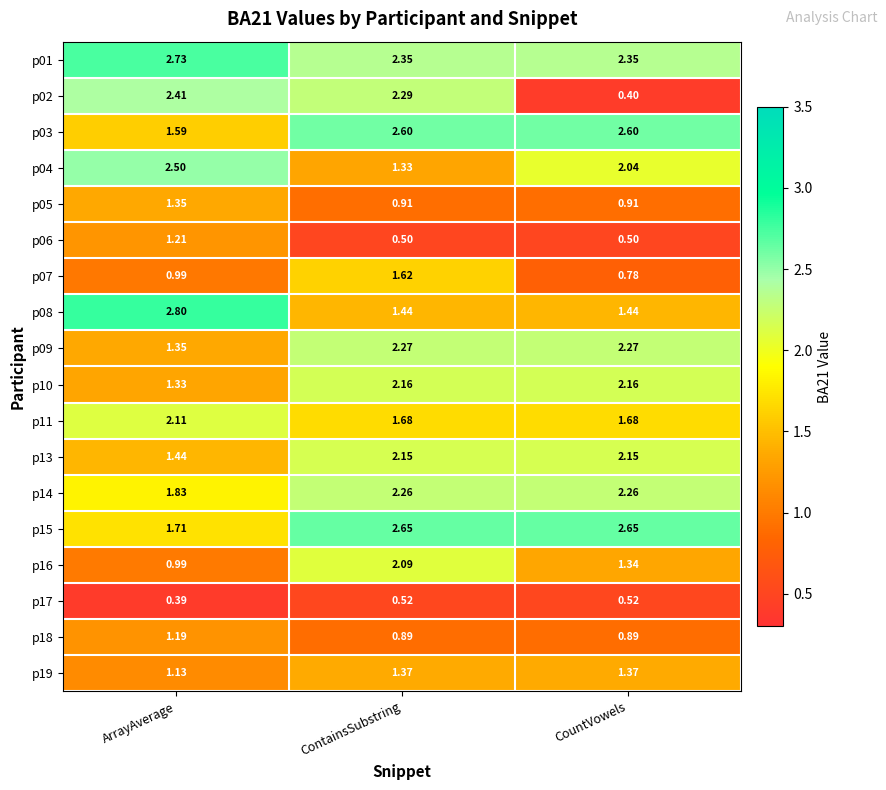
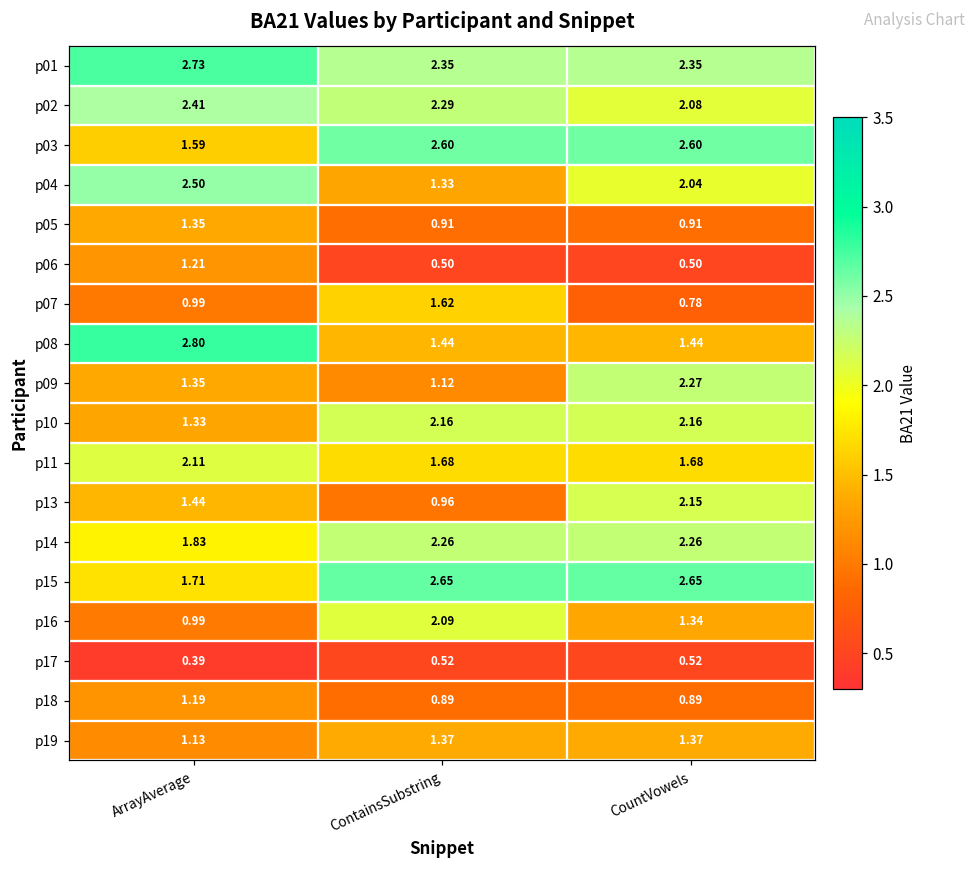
  {
    "p01": {
      "ArrayAverage": 2.73,
      "ContainsSubstring": 2.35,
      "CountVowels": 2.35
    },
    "p02": {
      "ArrayAverage": 2.41,
      "ContainsSubstring": 2.29,
-     "CountVowels": 0.40
+     "CountVowels": 2.08
    },
    "p03": {
      "ArrayAverage": 1.59,
      "ContainsSubstring": 2.60,
      "CountVowels": 2.60
    },
    "p04": {
      "ArrayAverage": 2.50,
      "ContainsSubstring": 1.33,
      "CountVowels": 2.04
    },
    "p05": {
      "ArrayAverage": 1.35,
      "ContainsSubstring": 0.91,
      "CountVowels": 0.91
    },
    "p06": {
      "ArrayAverage": 1.21,
      "ContainsSubstring": 0.50,
      "CountVowels": 0.50
    },
    "p07": {
      "ArrayAverage": 0.99,
      "ContainsSubstring": 1.62,
      "CountVowels": 0.78
    },
    "p08": {
      "ArrayAverage": 2.80,
      "ContainsSubstring": 1.44,
      "CountVowels": 1.44
    },
    "p09": {
      "ArrayAverage": 1.35,
-     "ContainsSubstring": 2.27,
+     "ContainsSubstring": 1.12,
      "CountVowels": 2.27
    },
    "p10": {
      "ArrayAverage": 1.33,
      "ContainsSubstring": 2.16,
      "CountVowels": 2.16
    },
    "p11": {
      "ArrayAverage": 2.11,
      "ContainsSubstring": 1.68,
      "CountVowels": 1.68
    },
    "p13": {
      "ArrayAverage": 1.44,
-     "ContainsSubstring": 2.15,
+     "ContainsSubstring": 0.96,
      "CountVowels": 2.15
    },
    "p14": {
      "ArrayAverage": 1.83,
      "ContainsSubstring": 2.26,
      "CountVowels": 2.26
    },
    "p15": {
      "ArrayAverage": 1.71,
      "ContainsSubstring": 2.65,
      "CountVowels": 2.65
    },
    "p16": {
      "ArrayAverage": 0.99,
      "ContainsSubstring": 2.09,
      "CountVowels": 1.34
    },
    "p17": {
      "ArrayAverage": 0.39,
      "ContainsSubstring": 0.52,
      "CountVowels": 0.52
    },
    "p18": {
      "ArrayAverage": 1.19,
      "ContainsSubstring": 0.89,
      "CountVowels": 0.89
    },
    "p19": {
      "ArrayAverage": 1.13,
      "ContainsSubstring": 1.37,
      "CountVowels": 1.37
    }
  }
